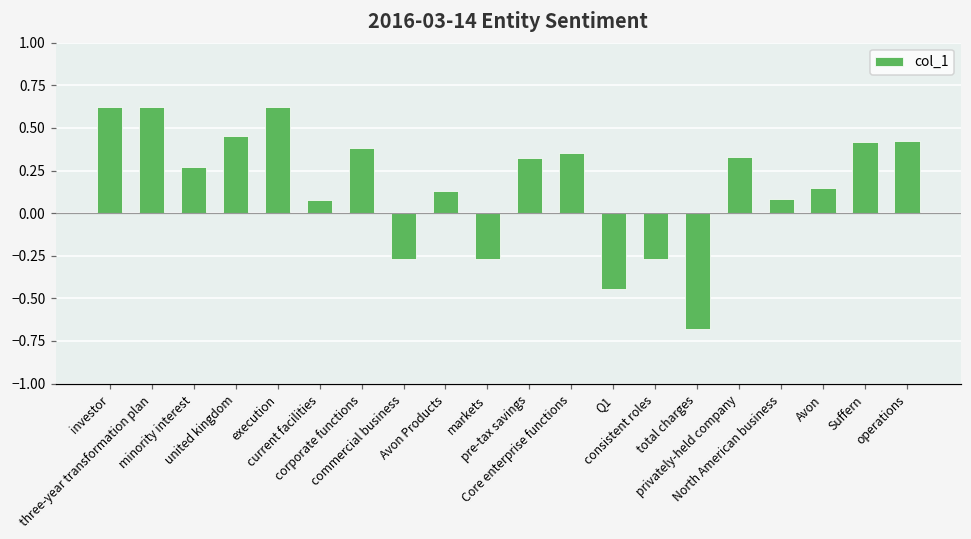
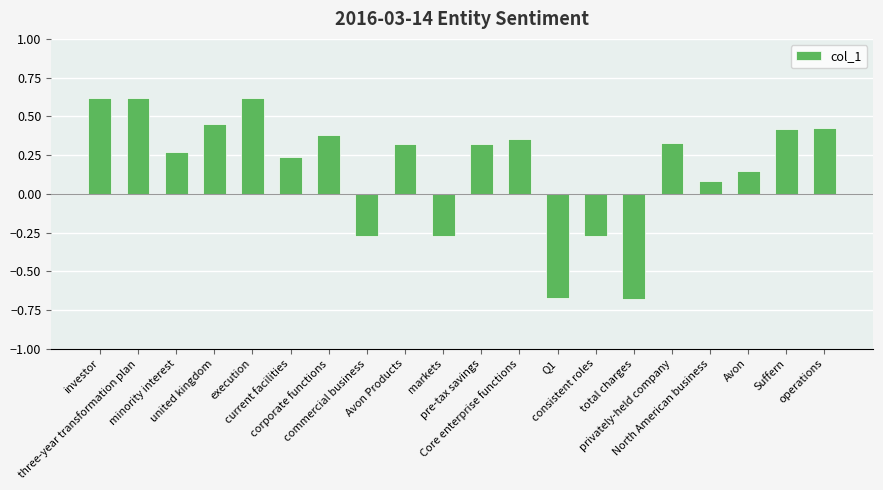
  {
    "investor": 0.62,
    "three-year transformation plan": 0.62,
    "minority interest": 0.27,
    "united kingdom": 0.45,
    "execution": 0.62,
-   "current facilities": 0.08,
+   "current facilities": 0.23,
    "corporate functions": 0.38,
    "commercial business": -0.27,
-   "Avon Products": 0.13,
+   "Avon Products": 0.32,
    "markets": -0.27,
    "pre-tax savings": 0.32,
    "Core enterprise functions": 0.35,
-   "Q1": -0.44,
+   "Q1": -0.67,
    "consistent roles": -0.27,
    "total charges": -0.68,
    "privately-held company": 0.33,
    "North American business": 0.08,
    "Avon": 0.15,
    "Suffern": 0.42,
    "operations": 0.42
  }
